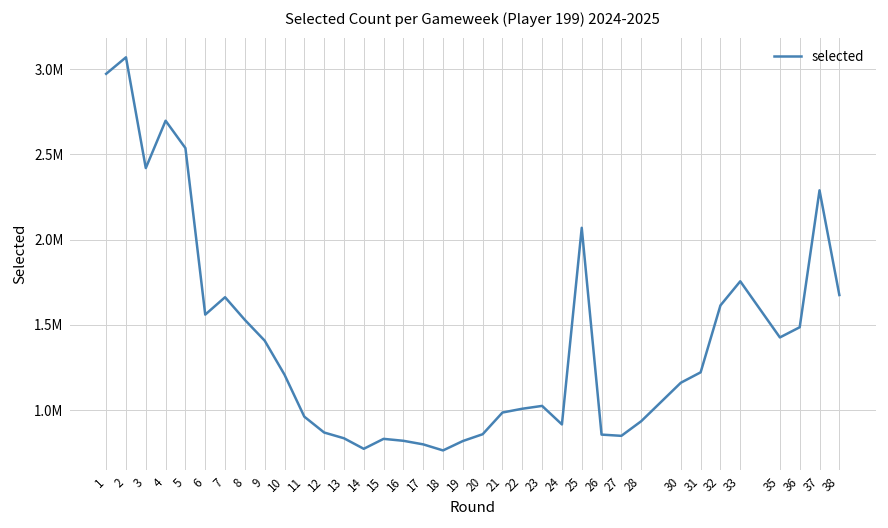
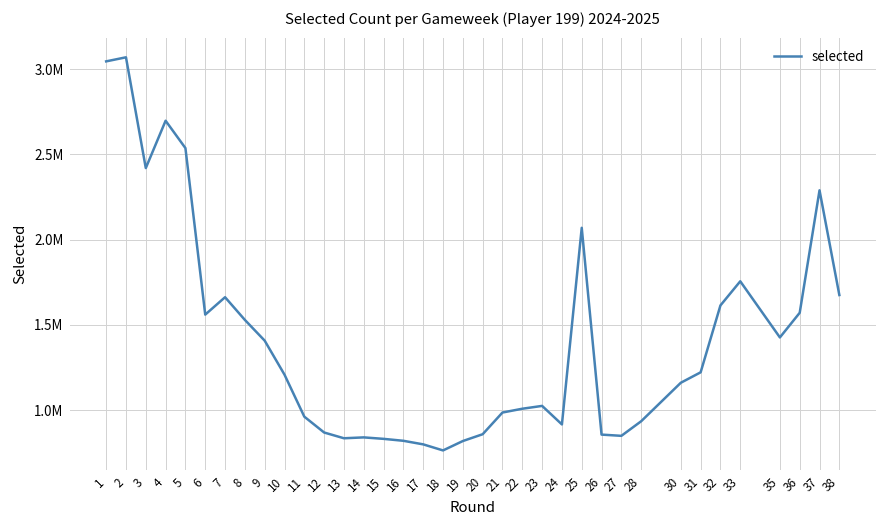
  {
-   "1": 2970000,
+   "1": 3050000,
    "2": 3070000,
    "3": 2420000,
    "4": 2700000,
    "5": 2540000,
    "6": 1560000,
    "7": 1660000,
    "8": 1530000,
    "9": 1410000,
    "10": 1210000,
    "11": 960000,
    "12": 870000,
    "13": 840000,
-   "14": 770000,
+   "14": 840000,
    "15": 830000,
    "16": 820000,
    "17": 800000,
    "18": 760000,
    "19": 820000,
    "20": 860000,
    "21": 990000,
    "22": 1010000,
    "23": 1030000,
    "24": 920000,
    "25": 2070000,
    "26": 860000,
    "27": 850000,
    "28": 940000,
    "30": 1160000,
    "31": 1220000,
    "32": 1610000,
    "33": 1760000,
    "35": 1430000,
-   "36": 1490000,
+   "36": 1570000,
    "37": 2290000,
    "38": 1680000
  }
